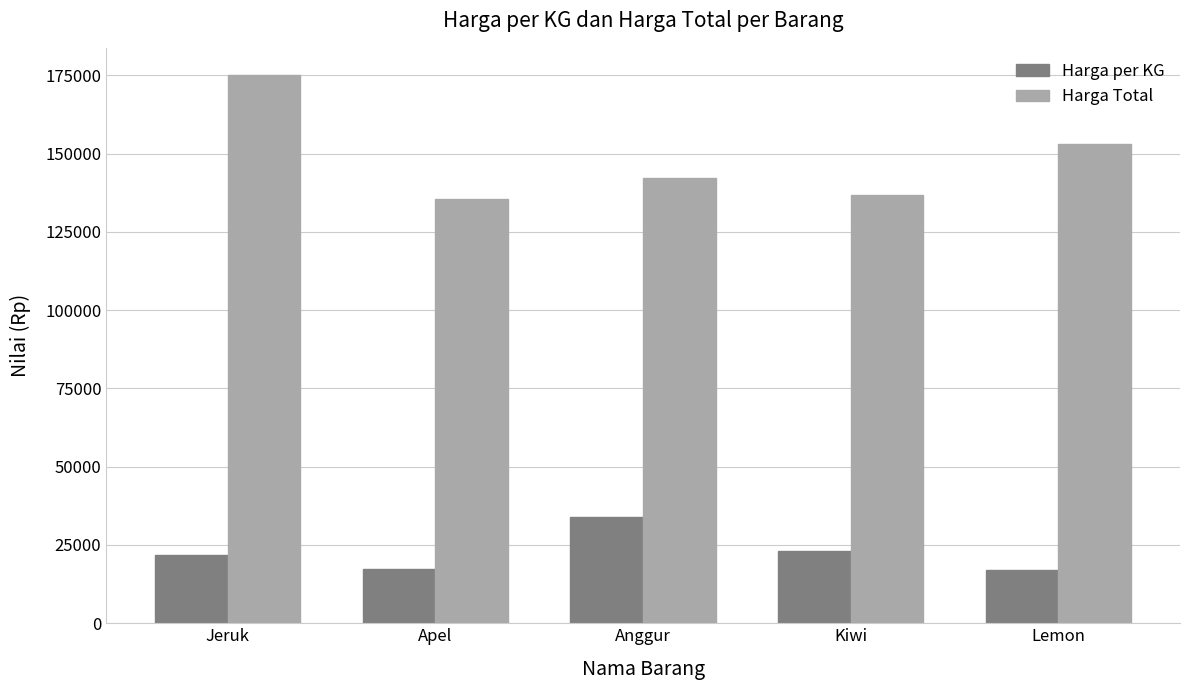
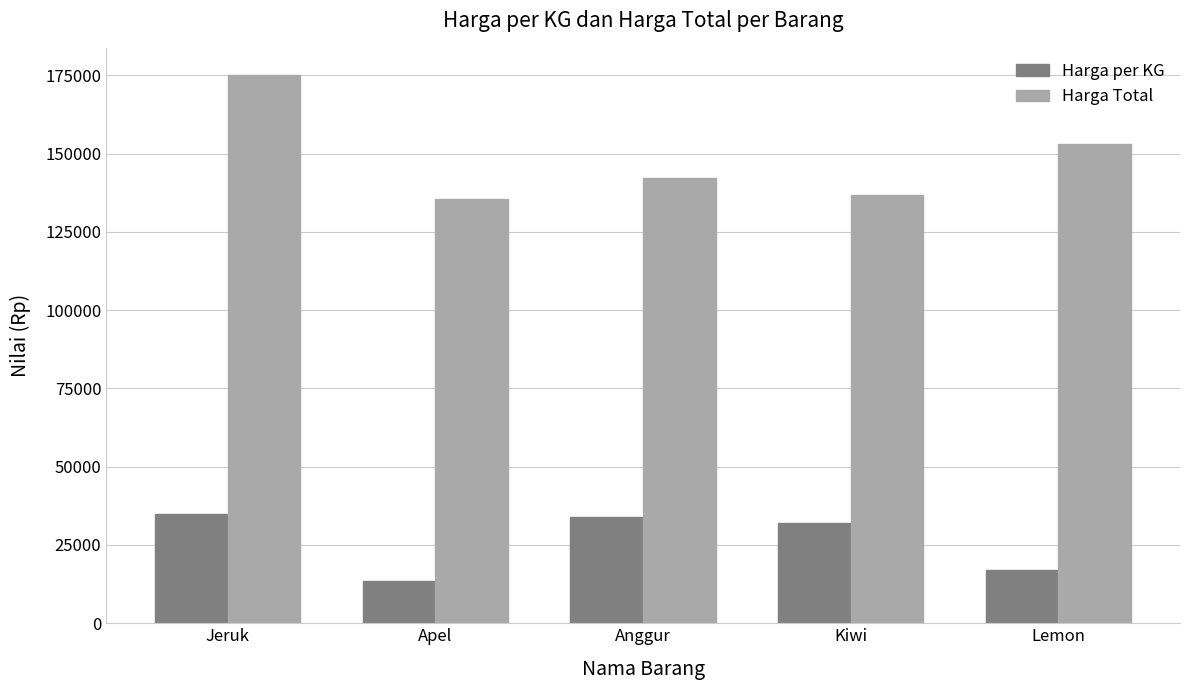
  {
    "Harga per KG": {
-     "Jeruk": 22000,
-     "Apel": 17000,
+     "Jeruk": 35000,
+     "Apel": 14000,
      "Anggur": 34000,
-     "Kiwi": 23000,
+     "Kiwi": 32000,
      "Lemon": 17000
    },
    "Harga Total": {
      "Jeruk": 175000,
      "Apel": 136000,
      "Anggur": 142000,
      "Kiwi": 137000,
      "Lemon": 153000
    }
  }
